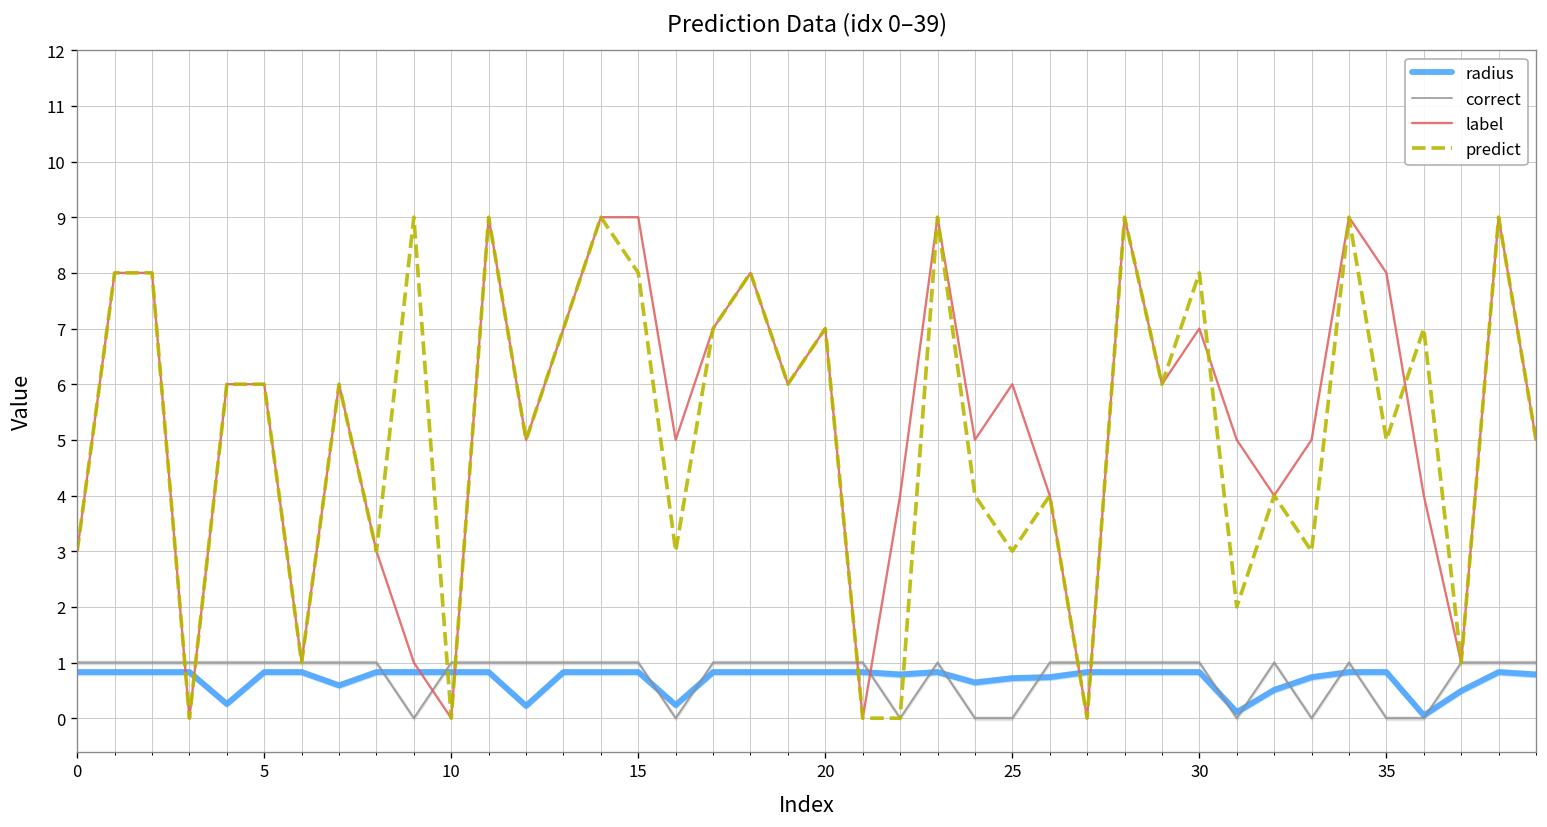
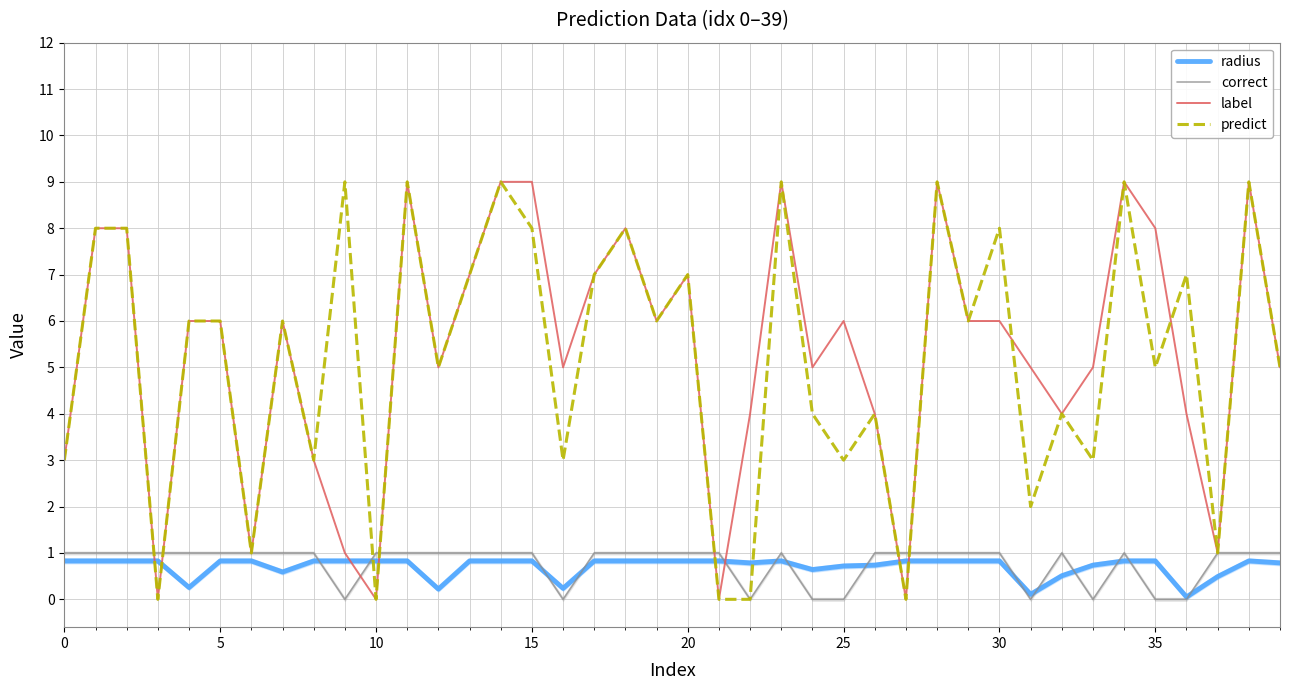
  {
    "label": {
      "15": 9,
      "25": 6,
-     "30": 7,
+     "30": 6,
      "35": 8
    },
    "predict": {
      "15": 8,
      "25": 3,
      "30": 8,
      "35": 5
    }
  }
